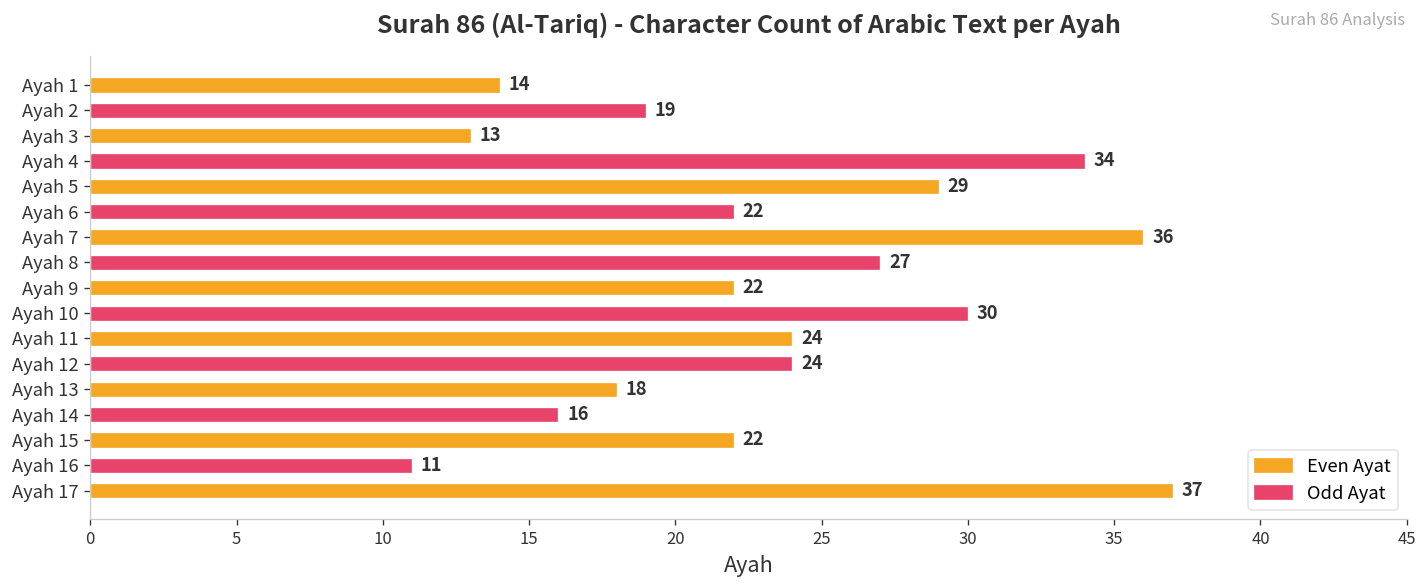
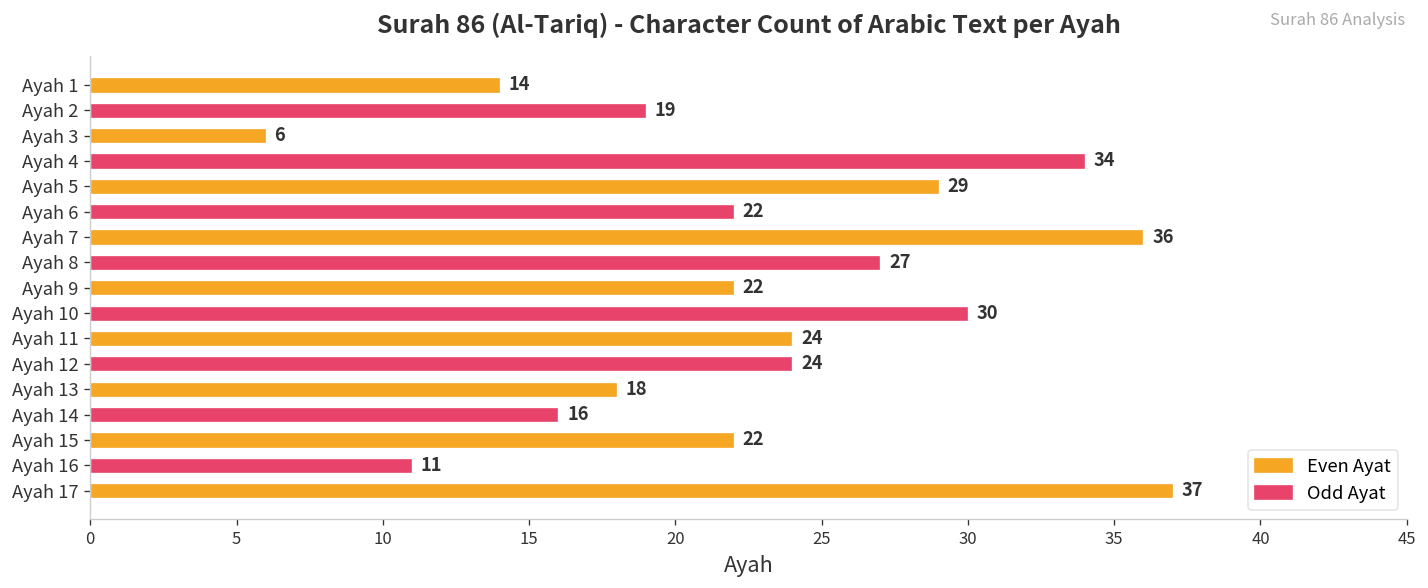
  {
    "Ayah 1": 14,
    "Ayah 2": 19,
-   "Ayah 3": 13,
+   "Ayah 3": 6,
    "Ayah 4": 34,
    "Ayah 5": 29,
    "Ayah 6": 22,
    "Ayah 7": 36,
    "Ayah 8": 27,
    "Ayah 9": 22,
    "Ayah 10": 30,
    "Ayah 11": 24,
    "Ayah 12": 24,
    "Ayah 13": 18,
    "Ayah 14": 16,
    "Ayah 15": 22,
    "Ayah 16": 11,
    "Ayah 17": 37
  }
